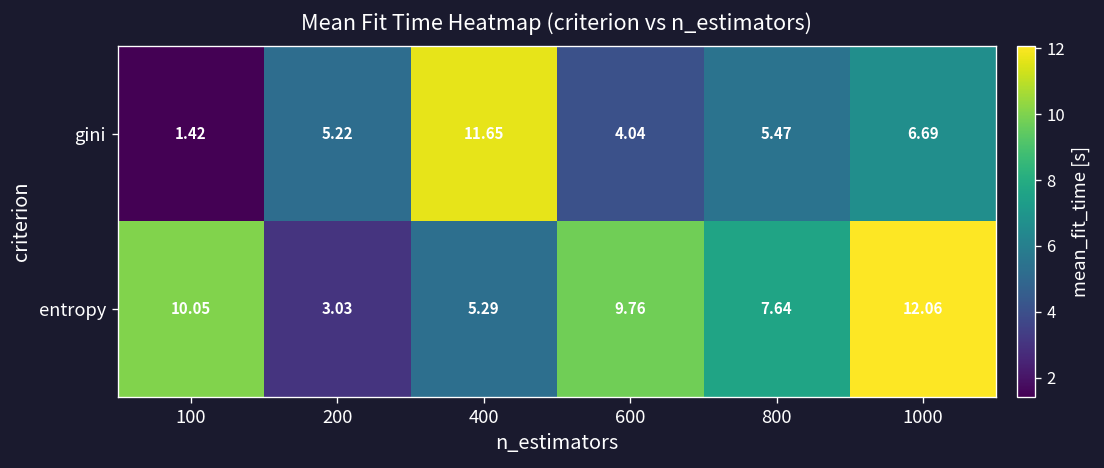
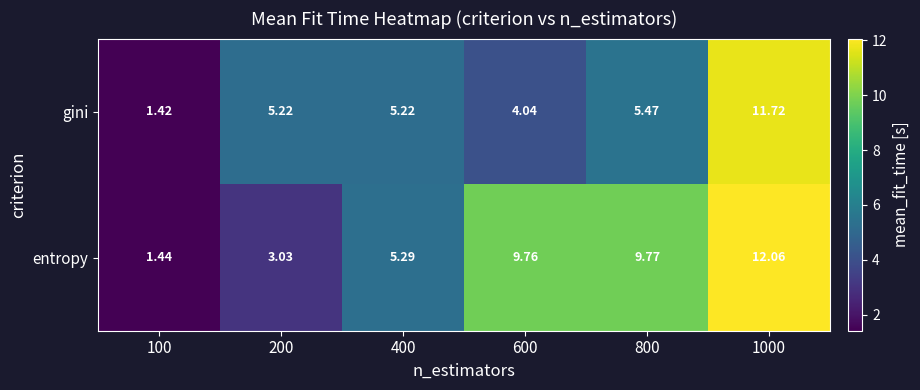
  {
    "gini": {
      "100": 1.42,
      "200": 5.22,
-     "400": 11.65,
+     "400": 5.22,
      "600": 4.04,
      "800": 5.47,
-     "1000": 6.69
+     "1000": 11.72
    },
    "entropy": {
-     "100": 10.05,
+     "100": 1.44,
      "200": 3.03,
      "400": 5.29,
      "600": 9.76,
-     "800": 7.64,
+     "800": 9.77,
      "1000": 12.06
    }
  }
